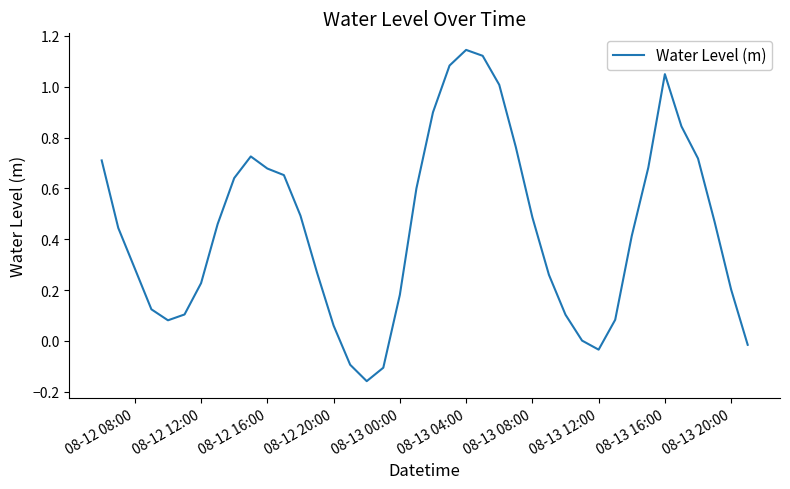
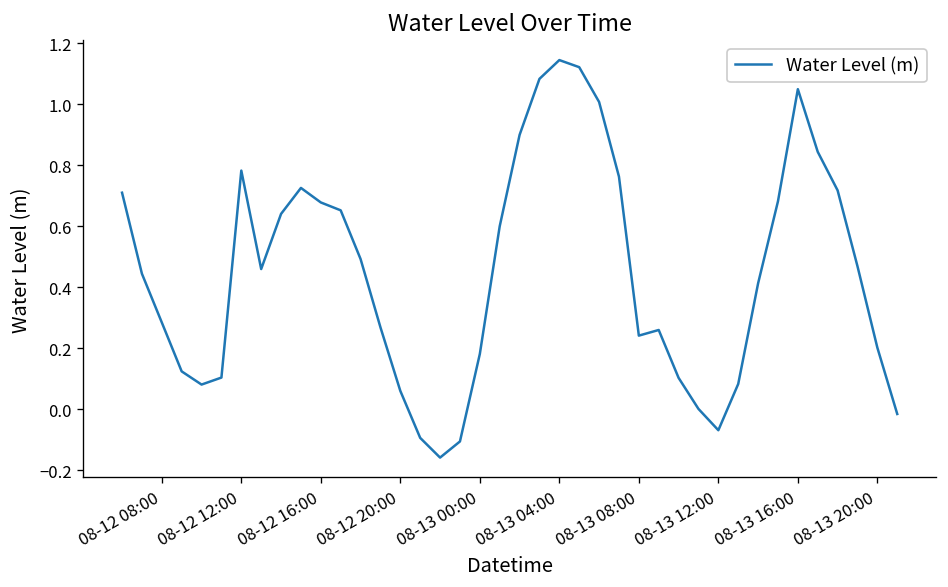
  {
    "08-12 08:00": 0.28,
-   "08-12 12:00": 0.23,
+   "08-12 12:00": 0.78,
    "08-12 16:00": 0.68,
    "08-12 20:00": 0.06,
    "08-13 00:00": 0.18,
    "08-13 04:00": 1.14,
-   "08-13 08:00": 0.49,
-   "08-13 12:00": -0.03,
+   "08-13 08:00": 0.24,
+   "08-13 12:00": -0.07,
    "08-13 16:00": 1.05,
    "08-13 20:00": 0.20
  }
